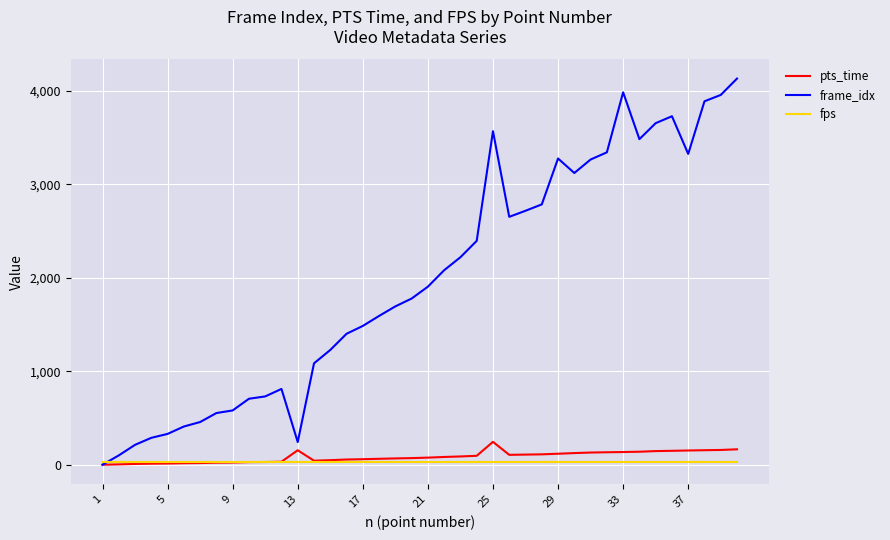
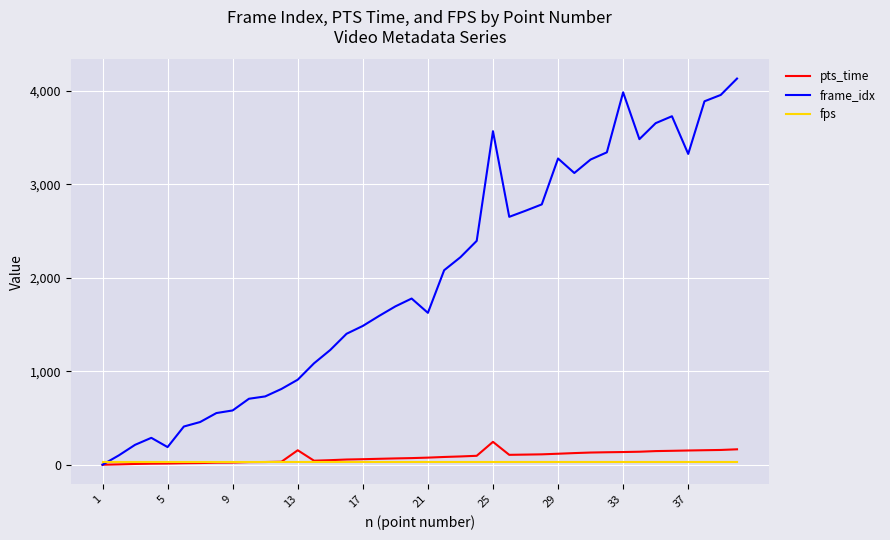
  {
    "pts_time": {
      "13": "200",
      "17": "100",
      "21": "100",
      "25": "200",
      "29": "100",
      "33": "100",
      "37": "200"
    },
    "frame_idx": {
-     "5": "300",
+     "5": "200",
      "9": "600",
-     "13": "200",
+     "13": "900",
      "17": "1,500",
-     "21": "1,900",
+     "21": "1,600",
      "25": "3,600",
      "29": "3,300",
      "33": "4,000",
      "37": "3,300"
    },
    "fps": {
      "13": "0",
      "17": "0",
      "21": "0",
      "25": "0",
      "29": "0",
      "33": "0",
      "37": "0"
    }
  }
